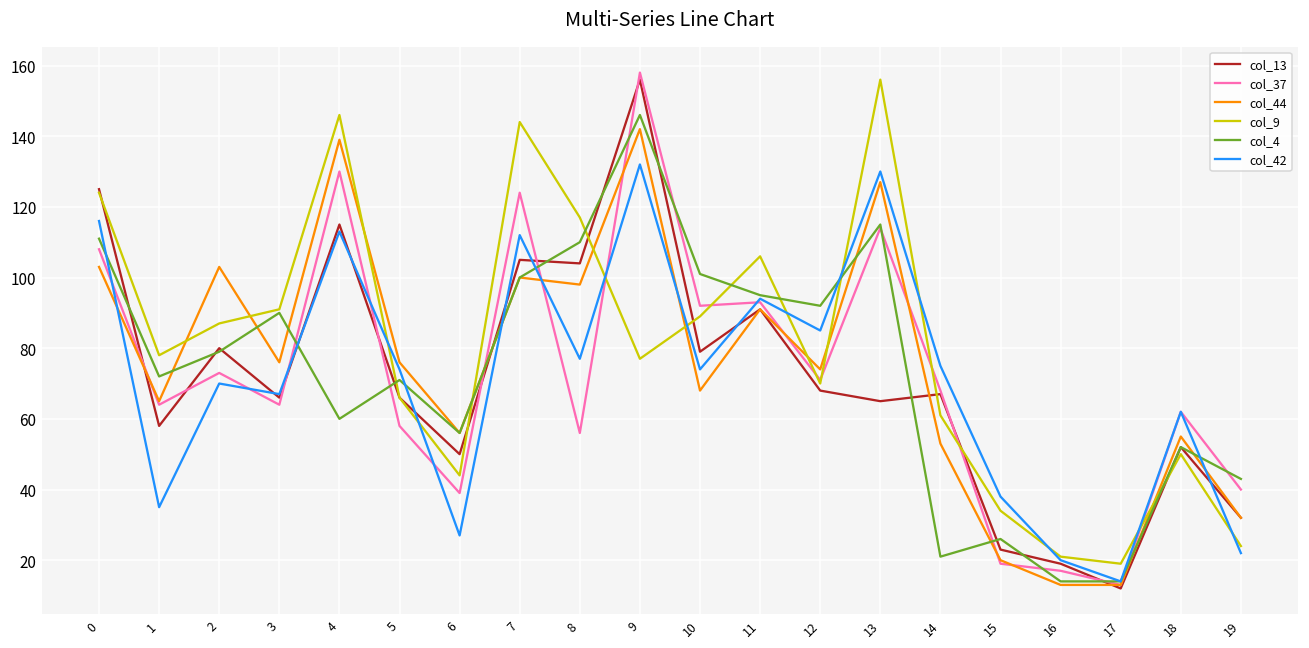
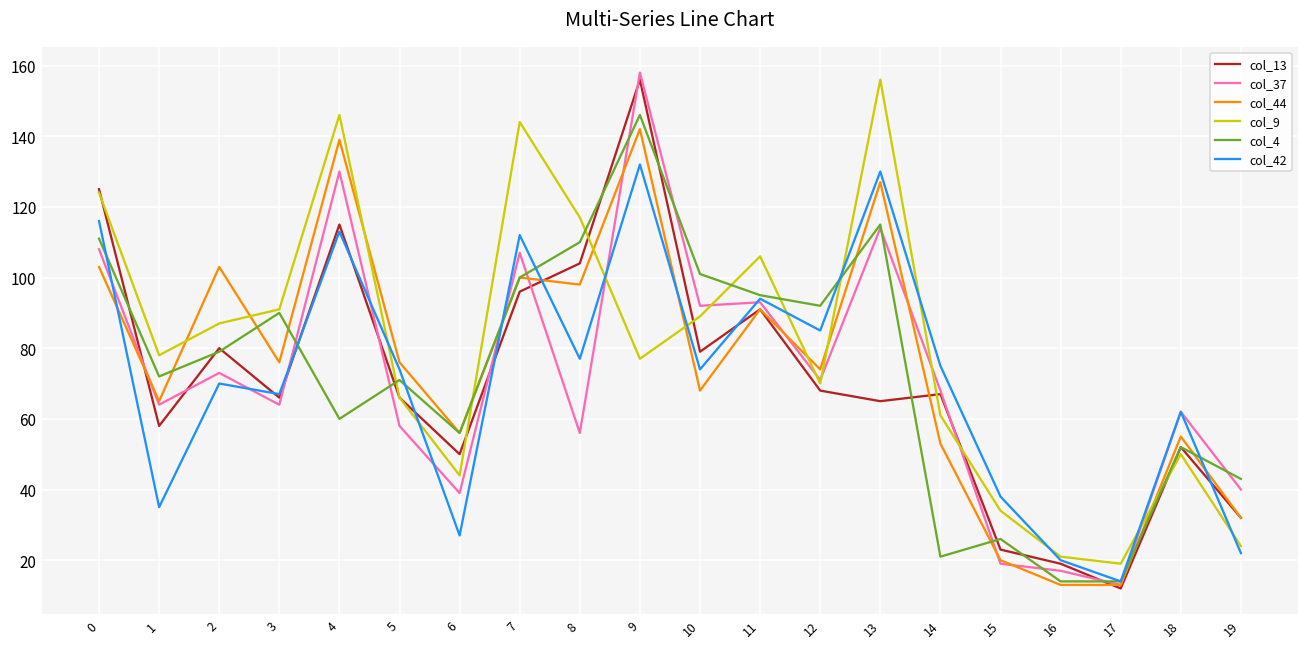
  {
    "col_13": {
      "0": 125,
      "1": 58,
      "2": 80,
      "3": 66,
      "4": 115,
      "6": 50,
-     "7": 105,
+     "7": 96,
      "8": 104,
      "9": 156,
      "10": 79,
      "12": 68,
      "13": 65,
      "14": 67,
      "15": 23,
      "16": 19,
      "17": 12
    },
    "col_37": {
      "0": 108,
      "1": 64,
      "2": 73,
      "3": 64,
      "4": 130,
      "5": 58,
      "6": 39,
-     "7": 124,
+     "7": 107,
      "8": 56,
      "9": 158,
      "10": 92,
      "11": 93,
      "12": 71,
      "13": 114,
      "14": 68,
      "15": 19,
      "16": 17,
      "19": 40
    },
    "col_44": {
      "0": 103,
      "1": 65,
      "2": 103,
      "3": 76,
      "4": 139,
      "5": 76,
      "8": 98,
      "9": 142,
      "10": 68,
      "12": 74,
      "13": 127,
      "14": 53,
      "15": 20,
      "16": 13,
      "18": 55
    },
    "col_9": {
      "0": 124,
      "1": 78,
      "2": 87,
      "3": 91,
      "4": 146,
      "6": 44,
      "7": 144,
      "8": 117,
      "9": 77,
      "10": 89,
      "11": 106,
      "12": 70,
      "13": 156,
      "14": 61,
      "15": 34,
      "16": 21,
      "17": 19,
      "18": 50,
      "19": 24
    },
    "col_4": {
      "0": 111,
      "1": 72,
      "2": 79,
      "3": 90,
      "4": 60,
      "5": 71,
      "8": 110,
      "9": 146,
      "10": 101,
      "11": 95,
      "12": 92,
      "13": 115,
      "14": 21,
      "15": 26,
      "16": 14,
      "19": 43
    },
    "col_42": {
      "0": 116,
      "1": 35,
      "2": 70,
      "3": 67,
      "4": 113,
      "5": 74,
      "6": 27,
      "7": 112,
      "8": 77,
      "9": 132,
      "10": 74,
      "11": 94,
      "12": 85,
      "13": 130,
      "14": 75,
      "15": 38,
      "16": 20,
      "19": 22
    }
  }
